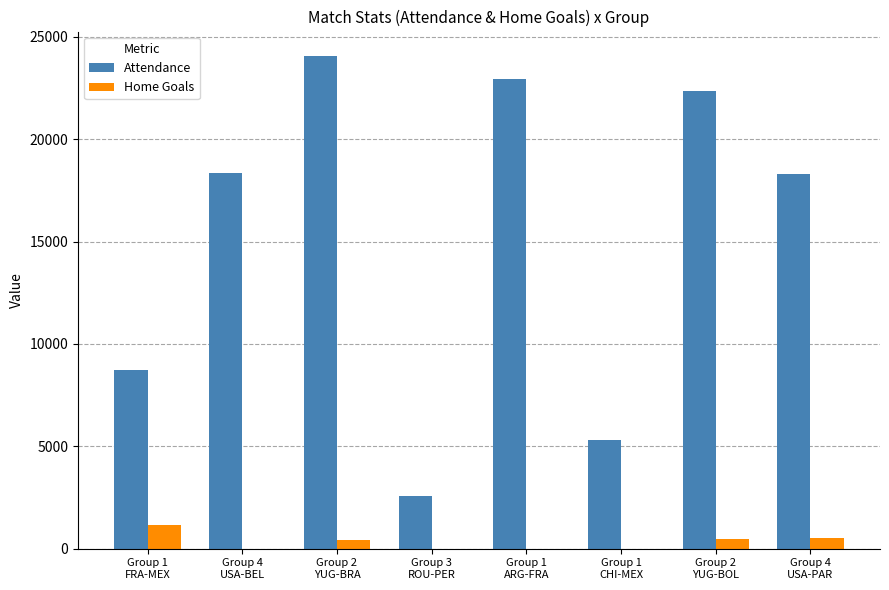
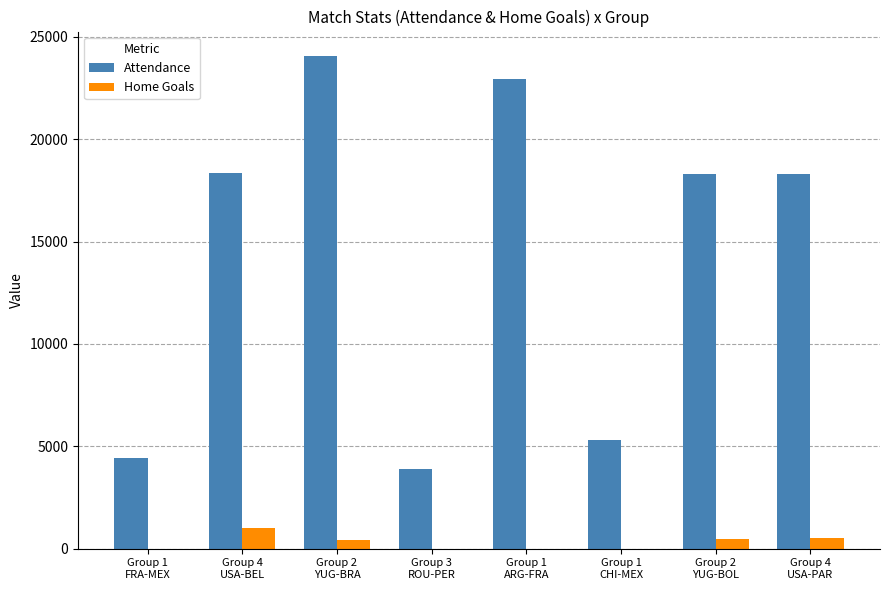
  {
    "Attendance": {
-     "Group 1 FRA-MEX": 8700,
+     "Group 1 FRA-MEX": 4400,
      "Group 4 USA-BEL": 18300,
      "Group 2 YUG-BRA": 24100,
-     "Group 3 ROU-PER": 2500,
+     "Group 3 ROU-PER": 3900,
      "Group 1 ARG-FRA": 23000,
      "Group 1 CHI-MEX": 5300,
-     "Group 2 YUG-BOL": 22300,
+     "Group 2 YUG-BOL": 18300,
      "Group 4 USA-PAR": 18300
    },
    "Home Goals": {
-     "Group 1 FRA-MEX": 1200,
-     "Group 4 USA-BEL": 0,
+     "Group 1 FRA-MEX": 0,
+     "Group 4 USA-BEL": 1000,
      "Group 2 YUG-BRA": 400,
      "Group 2 YUG-BOL": 500,
      "Group 4 USA-PAR": 500
    }
  }
